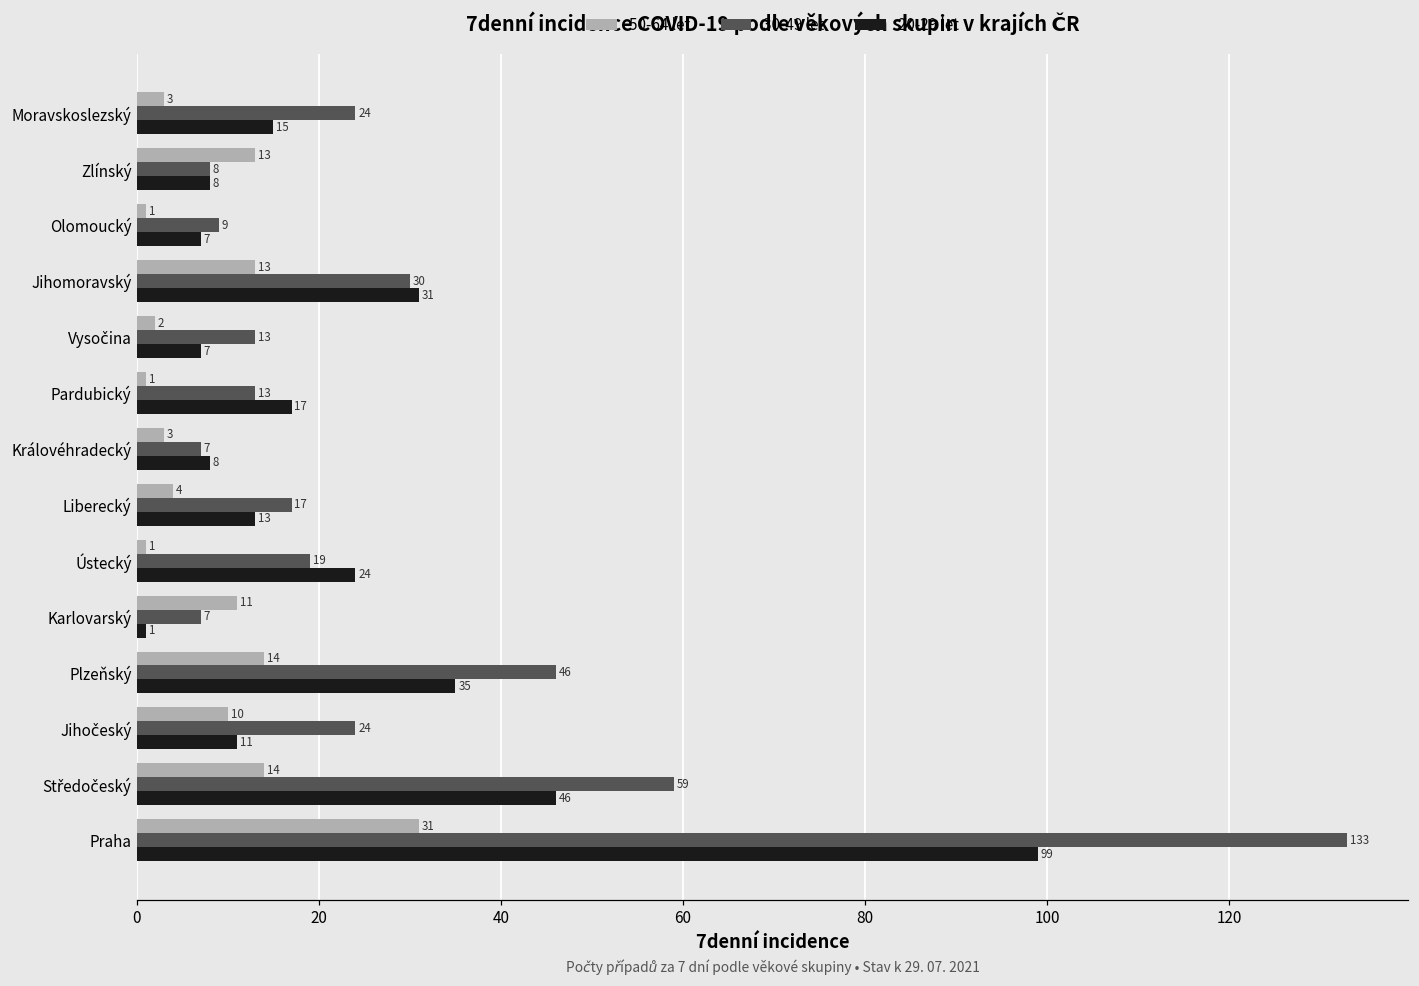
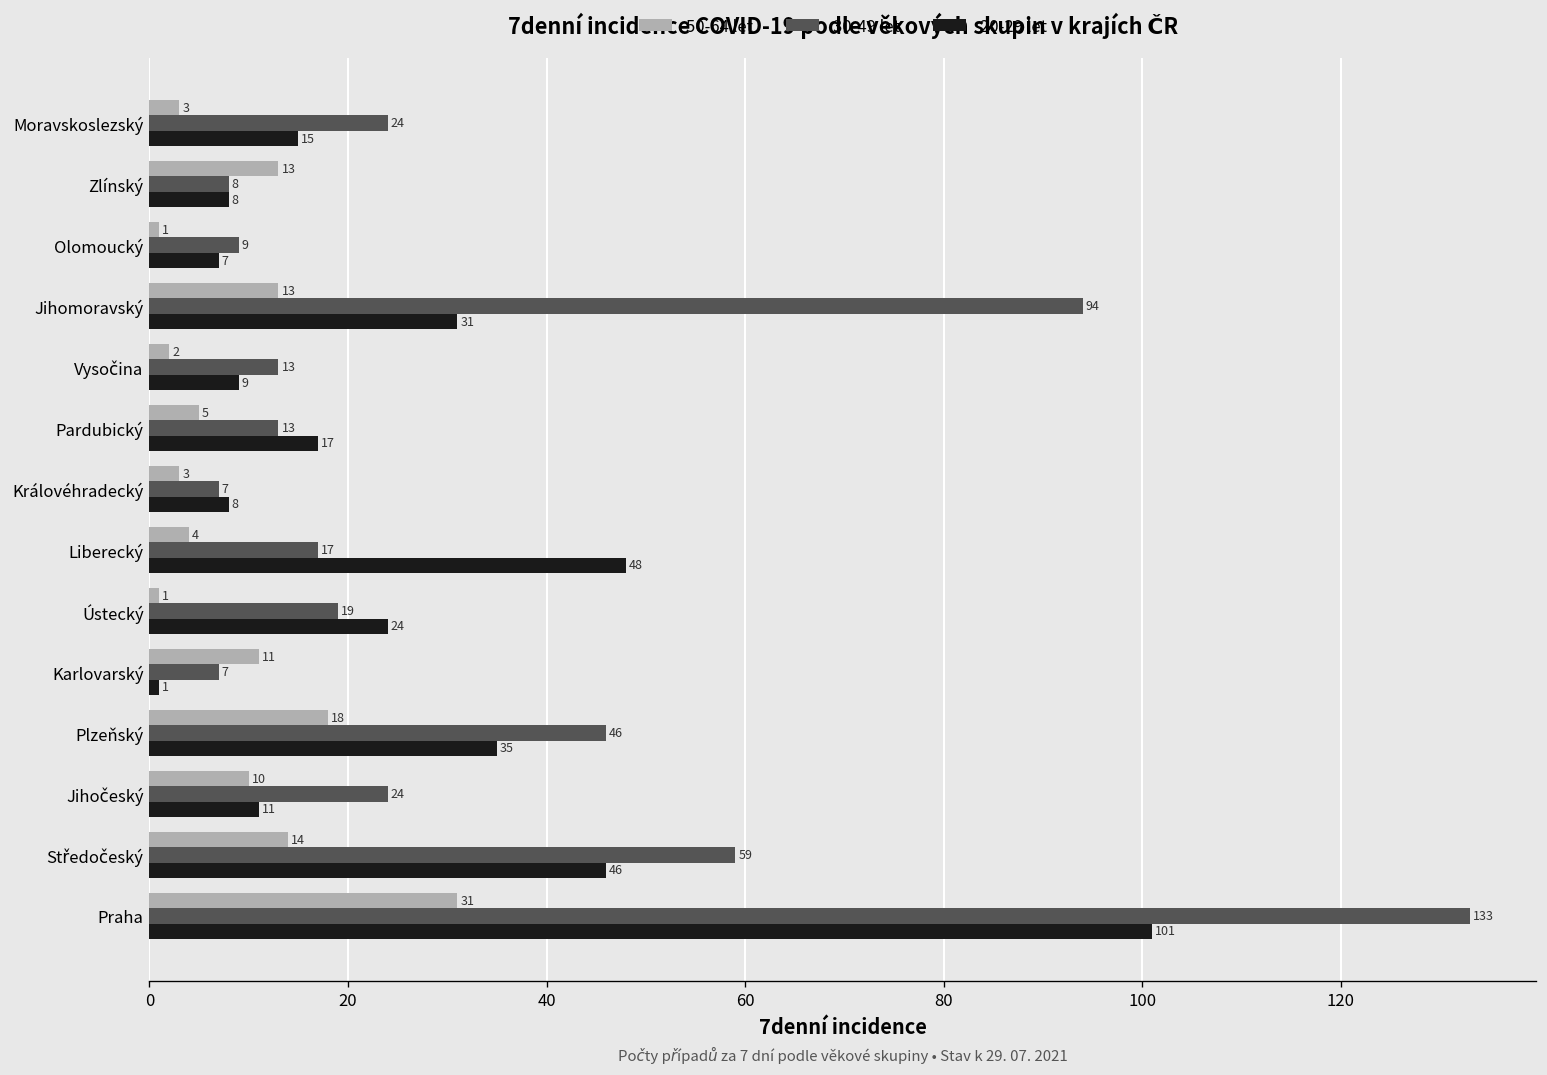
  {
    "50-64 let": {
      "Moravskoslezský": 3,
      "Zlínský": 13,
      "Olomoucký": 1,
      "Jihomoravský": 13,
      "Vysočina": 2,
-     "Pardubický": 1,
+     "Pardubický": 5,
      "Královéhradecký": 3,
      "Liberecký": 4,
      "Ústecký": 1,
      "Karlovarský": 11,
-     "Plzeňský": 14,
+     "Plzeňský": 18,
      "Jihočeský": 10,
      "Středočeský": 14,
      "Praha": 31
    },
    "30-49 let": {
      "Moravskoslezský": 24,
      "Zlínský": 8,
      "Olomoucký": 9,
-     "Jihomoravský": 30,
+     "Jihomoravský": 94,
      "Vysočina": 13,
      "Pardubický": 13,
      "Královéhradecký": 7,
      "Liberecký": 17,
      "Ústecký": 19,
      "Karlovarský": 7,
      "Plzeňský": 46,
      "Jihočeský": 24,
      "Středočeský": 59,
      "Praha": 133
    },
    "20-29 let": {
      "Moravskoslezský": 15,
      "Zlínský": 8,
      "Olomoucký": 7,
      "Jihomoravský": 31,
-     "Vysočina": 7,
+     "Vysočina": 9,
      "Pardubický": 17,
      "Královéhradecký": 8,
-     "Liberecký": 13,
+     "Liberecký": 48,
      "Ústecký": 24,
      "Karlovarský": 1,
      "Plzeňský": 35,
      "Jihočeský": 11,
      "Středočeský": 46,
-     "Praha": 99
+     "Praha": 101
    }
  }
